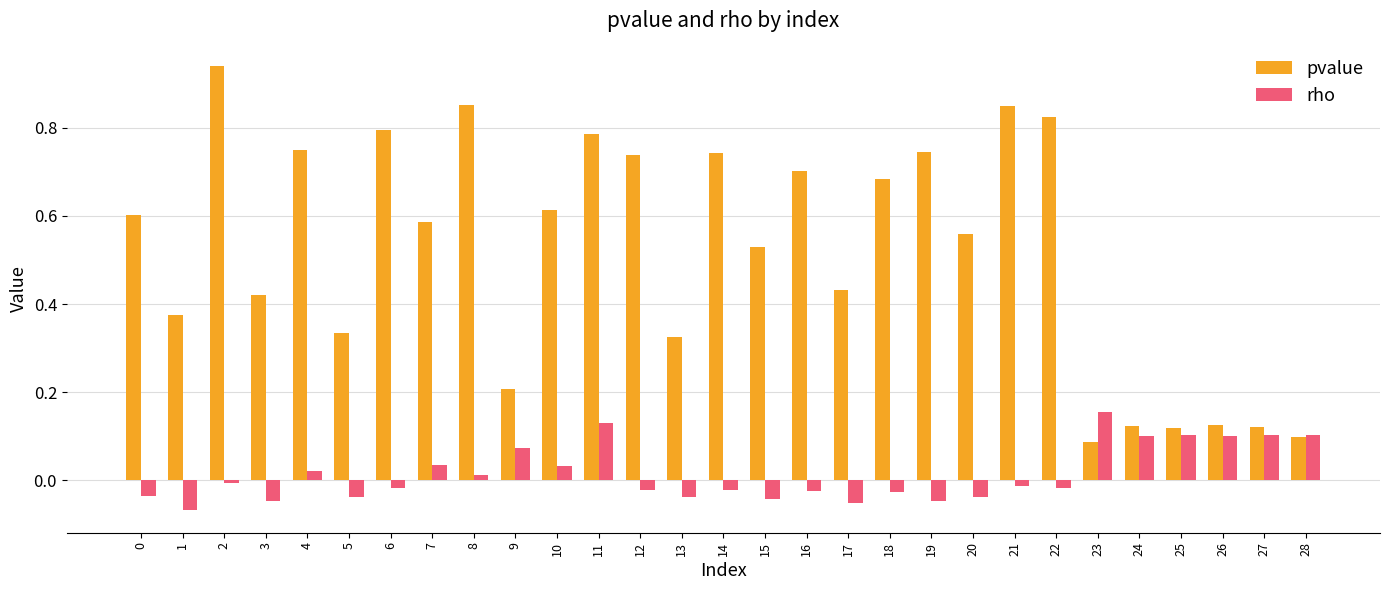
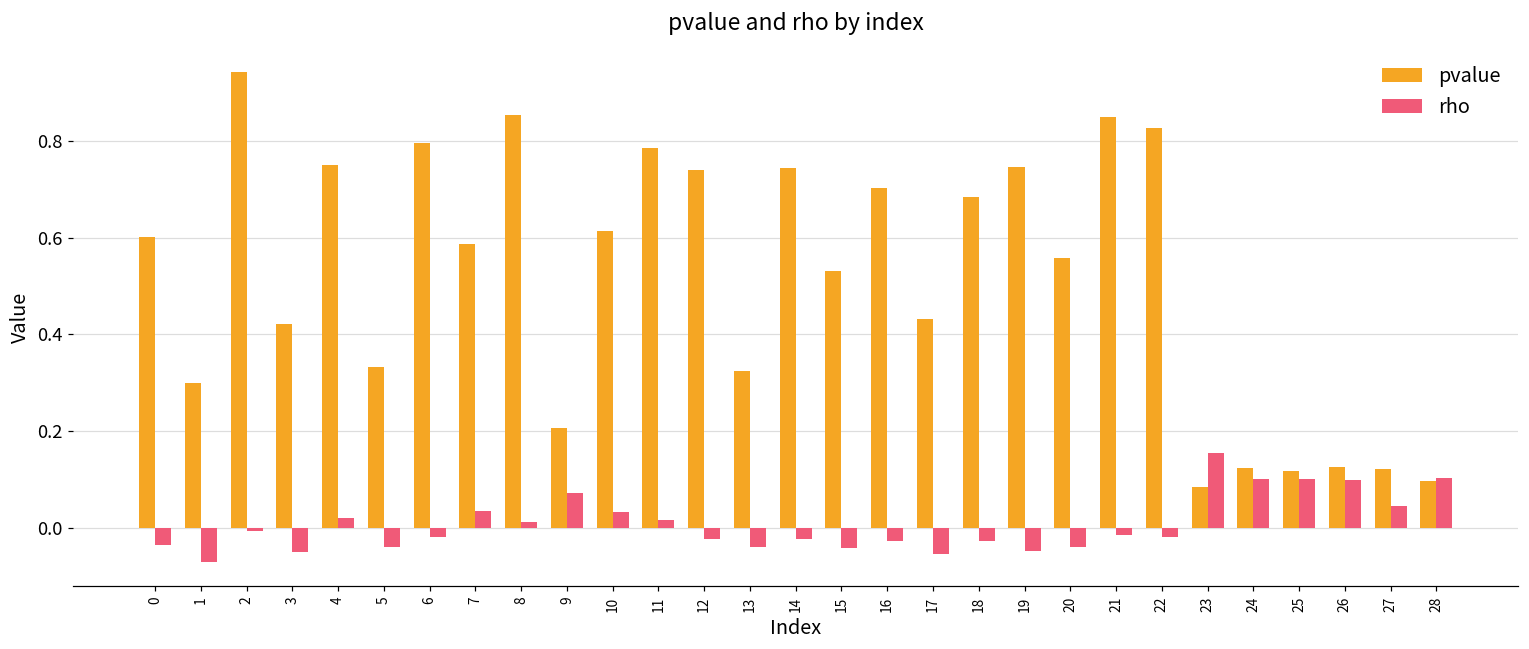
  {
    "pvalue": {
      "0": 0.60,
-     "1": 0.38,
+     "1": 0.30,
      "2": 0.94,
      "3": 0.42,
      "4": 0.75,
      "5": 0.33,
      "6": 0.80,
      "7": 0.59,
      "8": 0.85,
      "9": 0.21,
      "10": 0.61,
      "11": 0.79,
      "12": 0.74,
      "13": 0.32,
      "14": 0.74,
      "15": 0.53,
      "16": 0.70,
      "17": 0.43,
      "18": 0.68,
      "19": 0.74,
      "20": 0.56,
      "21": 0.85,
      "22": 0.83,
      "23": 0.09,
      "24": 0.12,
      "25": 0.12,
      "26": 0.13,
      "27": 0.12,
      "28": 0.10
    },
    "rho": {
      "0": -0.03,
      "1": -0.07,
      "3": -0.05,
      "4": 0.02,
      "5": -0.04,
      "6": -0.02,
      "7": 0.04,
      "8": 0.01,
      "9": 0.07,
      "10": 0.03,
-     "11": 0.13,
+     "11": 0.02,
      "12": -0.02,
      "13": -0.04,
      "14": -0.02,
      "15": -0.04,
      "16": -0.03,
      "17": -0.05,
      "18": -0.03,
      "19": -0.05,
      "20": -0.04,
      "21": -0.01,
      "22": -0.02,
      "23": 0.16,
      "24": 0.10,
      "25": 0.10,
      "26": 0.10,
-     "27": 0.10,
+     "27": 0.05,
      "28": 0.10
    }
  }
